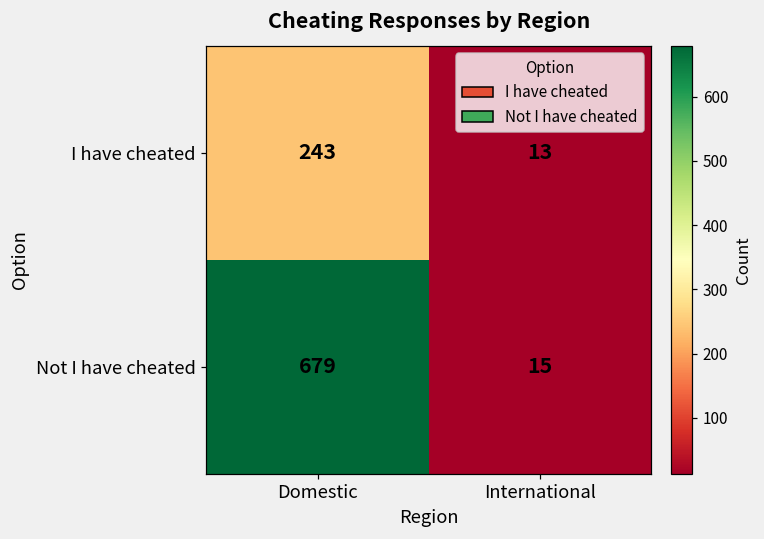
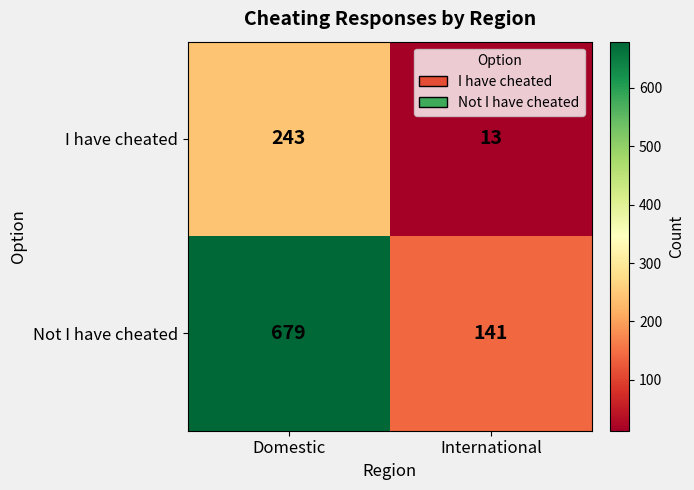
  {
    "I have cheated": {
      "Domestic": 243,
      "International": 13
    },
    "Not I have cheated": {
      "Domestic": 679,
-     "International": 15
+     "International": 141
    }
  }
